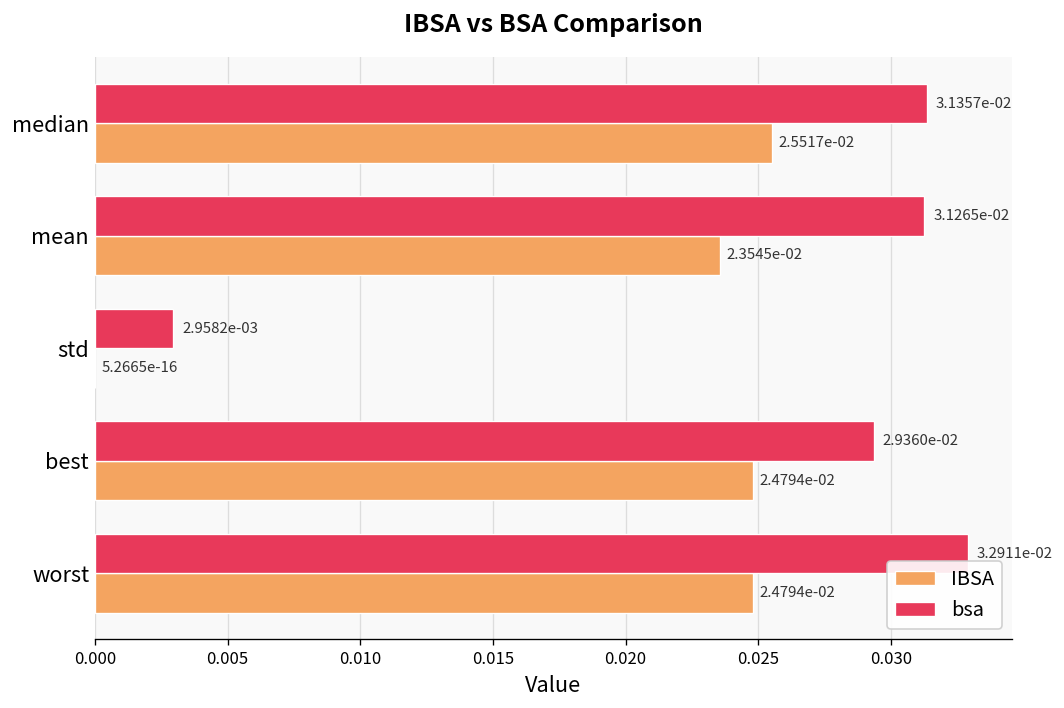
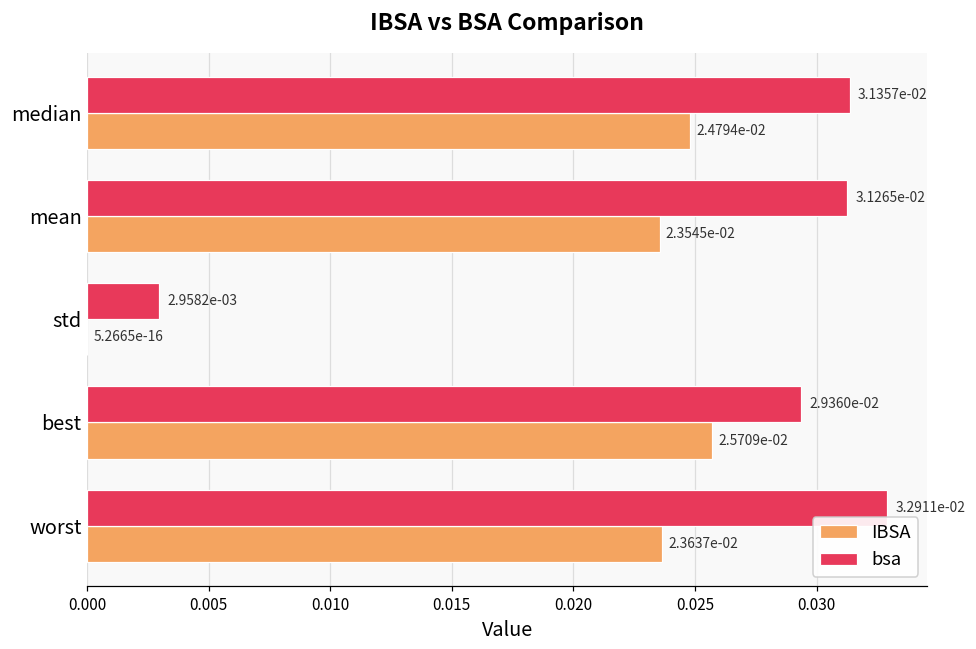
  {
    "IBSA": {
-     "median": "2.5517e-02",
+     "median": "2.4794e-02",
      "mean": "2.3545e-02",
      "std": "5.2665e-16",
-     "best": "2.4794e-02",
-     "worst": "2.4794e-02"
+     "best": "2.5709e-02",
+     "worst": "2.3637e-02"
    },
    "bsa": {
      "median": "3.1357e-02",
      "mean": "3.1265e-02",
      "std": "2.9582e-03",
      "best": "2.9360e-02",
      "worst": "3.2911e-02"
    }
  }
